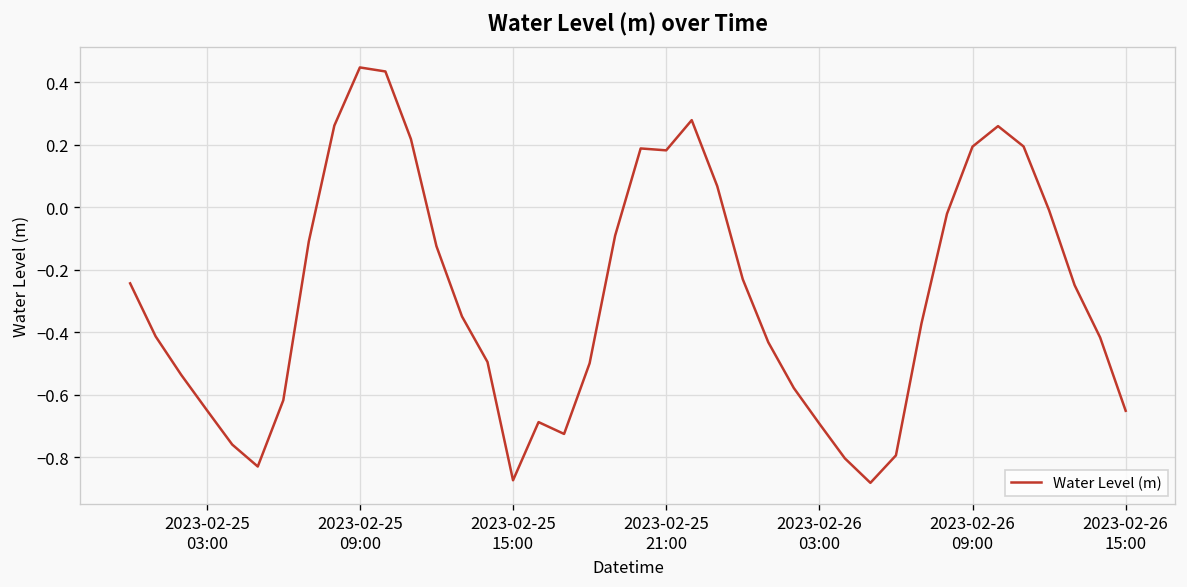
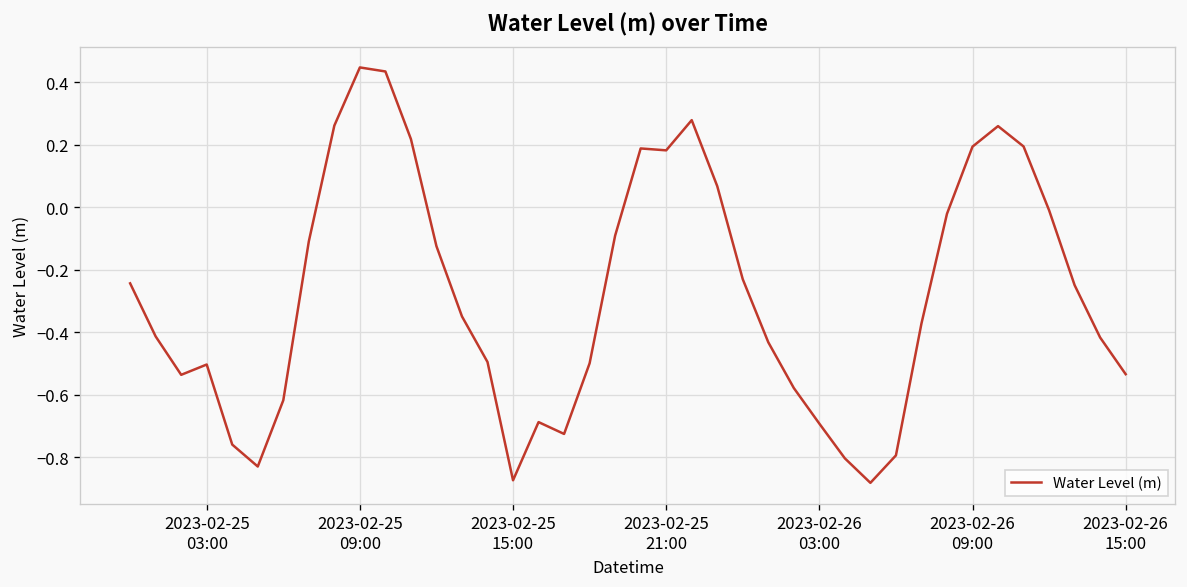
  {
-   "2023-02-25 03:00": -0.65,
+   "2023-02-25 03:00": -0.50,
    "2023-02-25 09:00": 0.45,
    "2023-02-25 15:00": -0.87,
    "2023-02-25 21:00": 0.18,
    "2023-02-26 03:00": -0.69,
    "2023-02-26 09:00": 0.19,
-   "2023-02-26 15:00": -0.65
+   "2023-02-26 15:00": -0.53
  }
